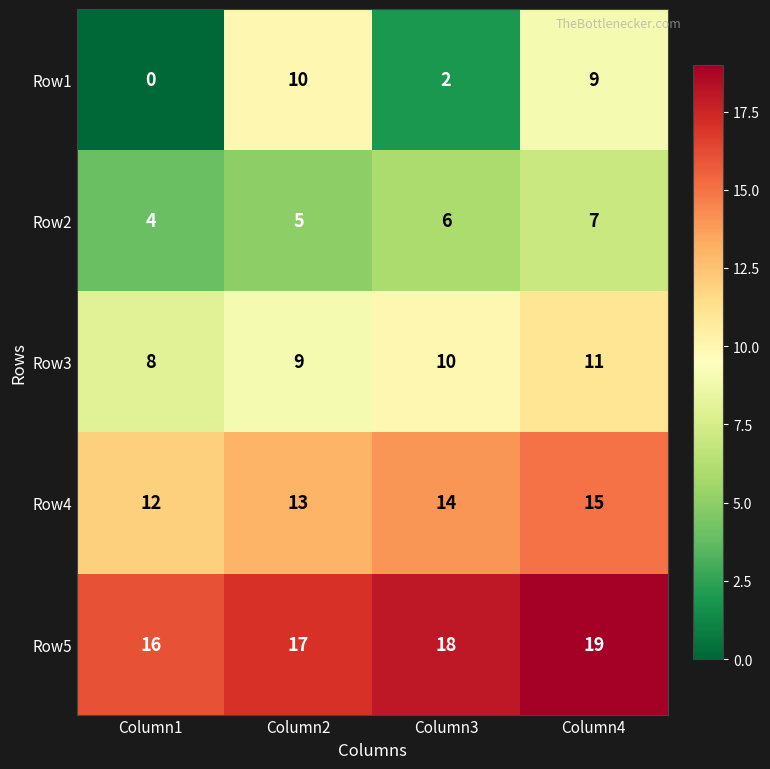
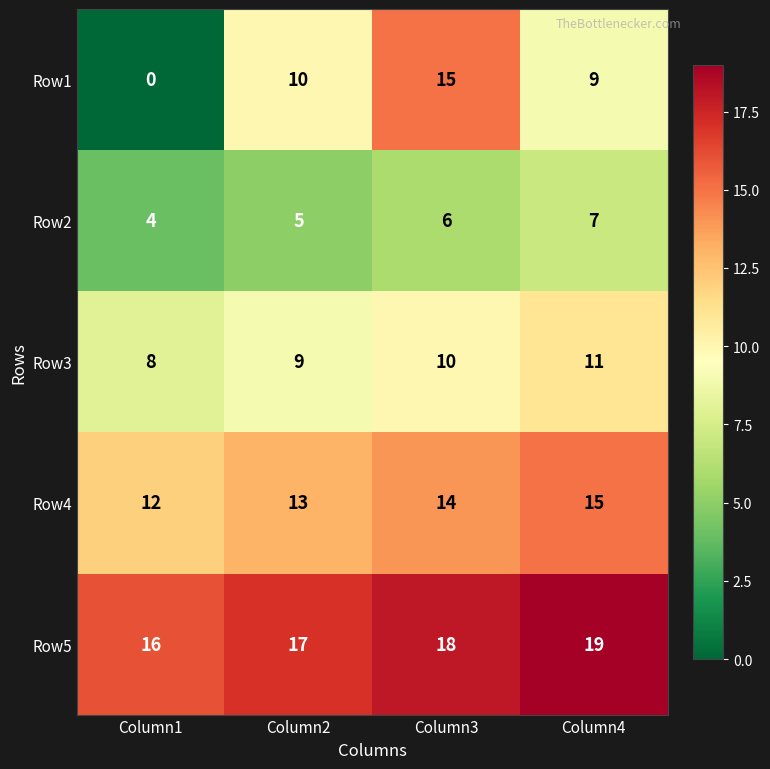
  {
    "Row1": {
      "Column1": 0,
      "Column2": 10,
-     "Column3": 2,
+     "Column3": 15,
      "Column4": 9
    },
    "Row2": {
      "Column1": 4,
      "Column2": 5,
      "Column3": 6,
      "Column4": 7
    },
    "Row3": {
      "Column1": 8,
      "Column2": 9,
      "Column3": 10,
      "Column4": 11
    },
    "Row4": {
      "Column1": 12,
      "Column2": 13,
      "Column3": 14,
      "Column4": 15
    },
    "Row5": {
      "Column1": 16,
      "Column2": 17,
      "Column3": 18,
      "Column4": 19
    }
  }
